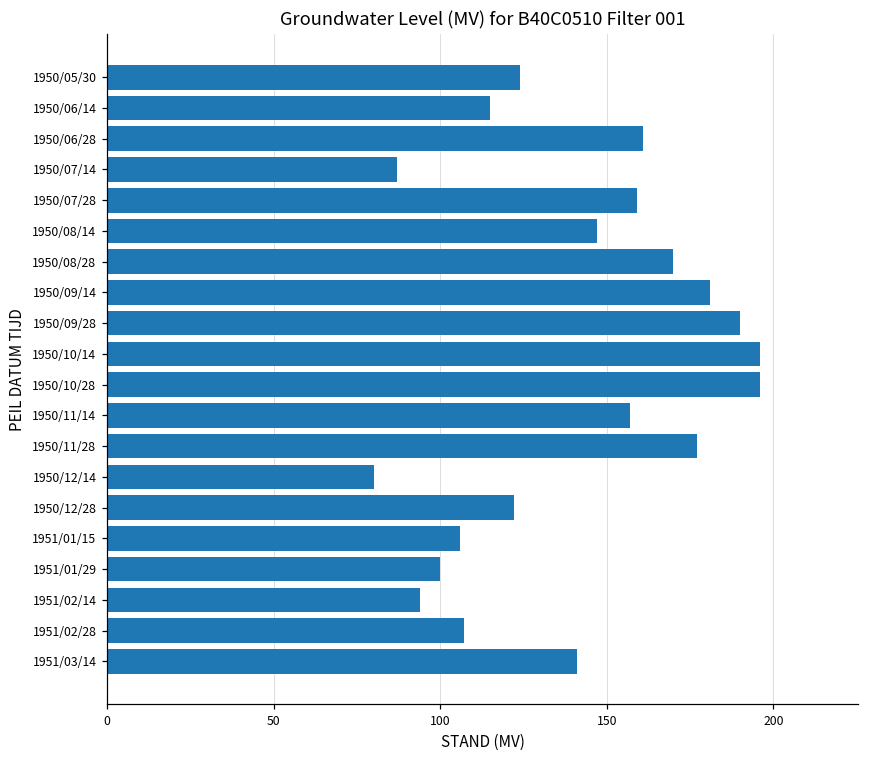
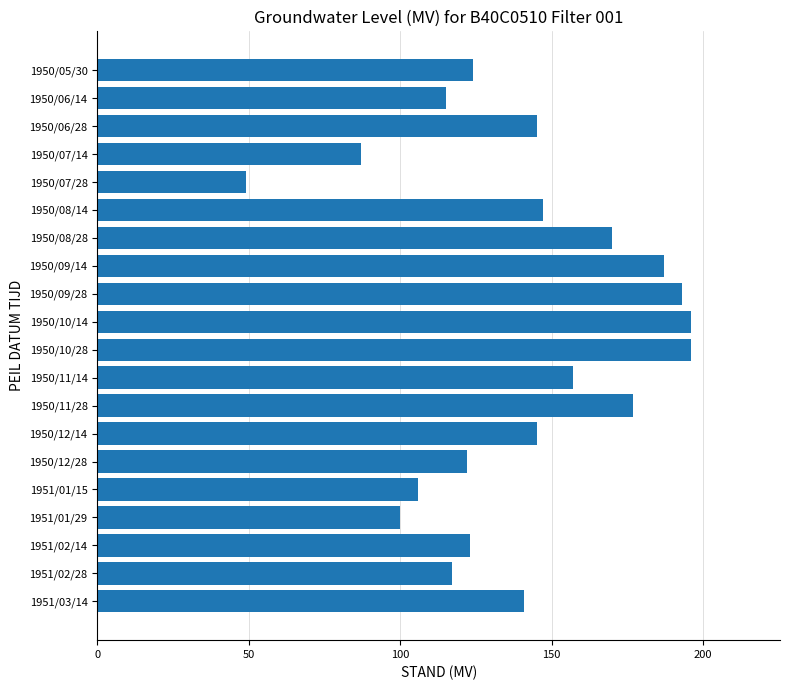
  {
    "1950/05/30": 124,
    "1950/06/14": 115,
-   "1950/06/28": 161,
+   "1950/06/28": 145,
    "1950/07/14": 87,
-   "1950/07/28": 159,
+   "1950/07/28": 49,
    "1950/08/14": 147,
    "1950/08/28": 170,
-   "1950/09/14": 181,
-   "1950/09/28": 190,
+   "1950/09/14": 187,
+   "1950/09/28": 193,
    "1950/10/14": 196,
    "1950/10/28": 196,
    "1950/11/14": 157,
    "1950/11/28": 177,
-   "1950/12/14": 80,
+   "1950/12/14": 145,
    "1950/12/28": 122,
    "1951/01/15": 106,
    "1951/01/29": 100,
-   "1951/02/14": 94,
-   "1951/02/28": 107,
+   "1951/02/14": 123,
+   "1951/02/28": 117,
    "1951/03/14": 141
  }
